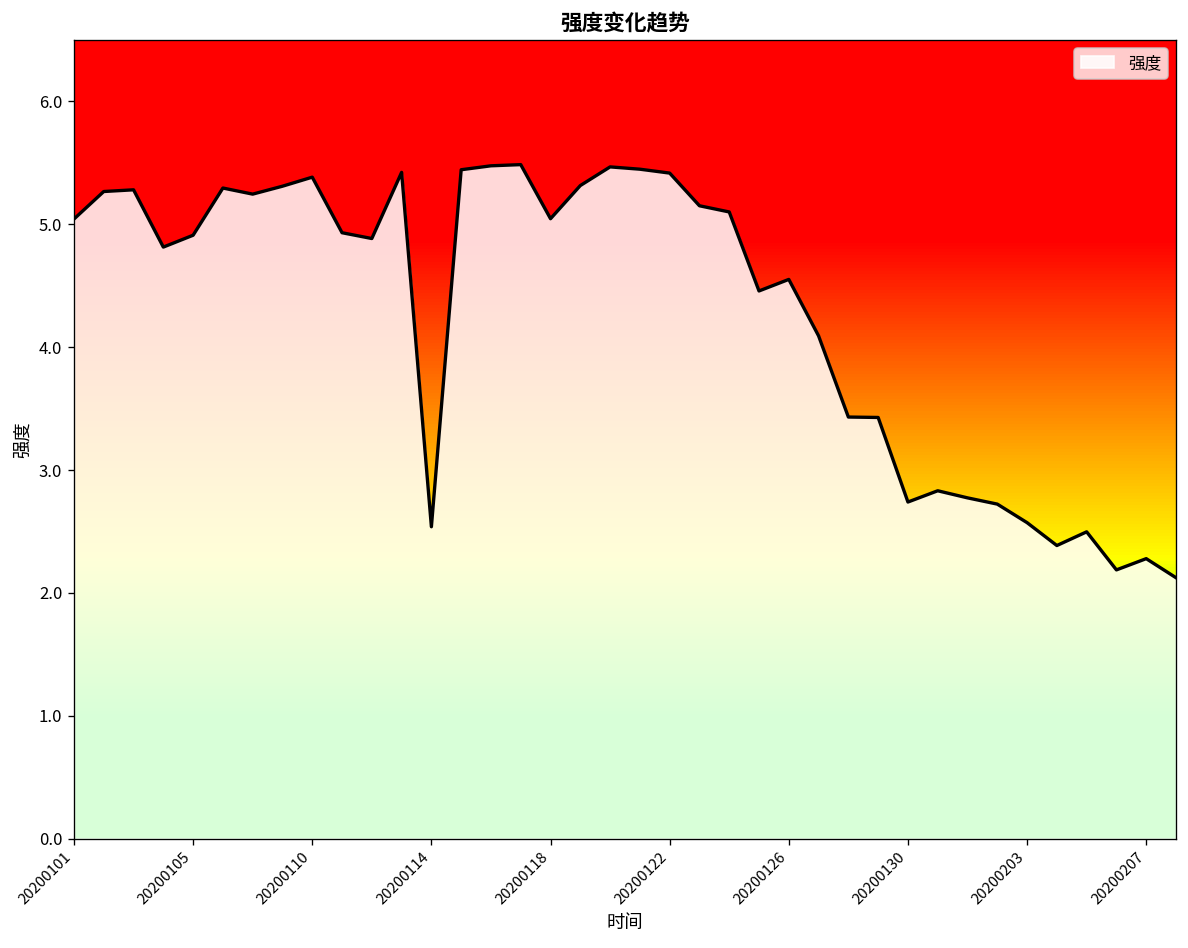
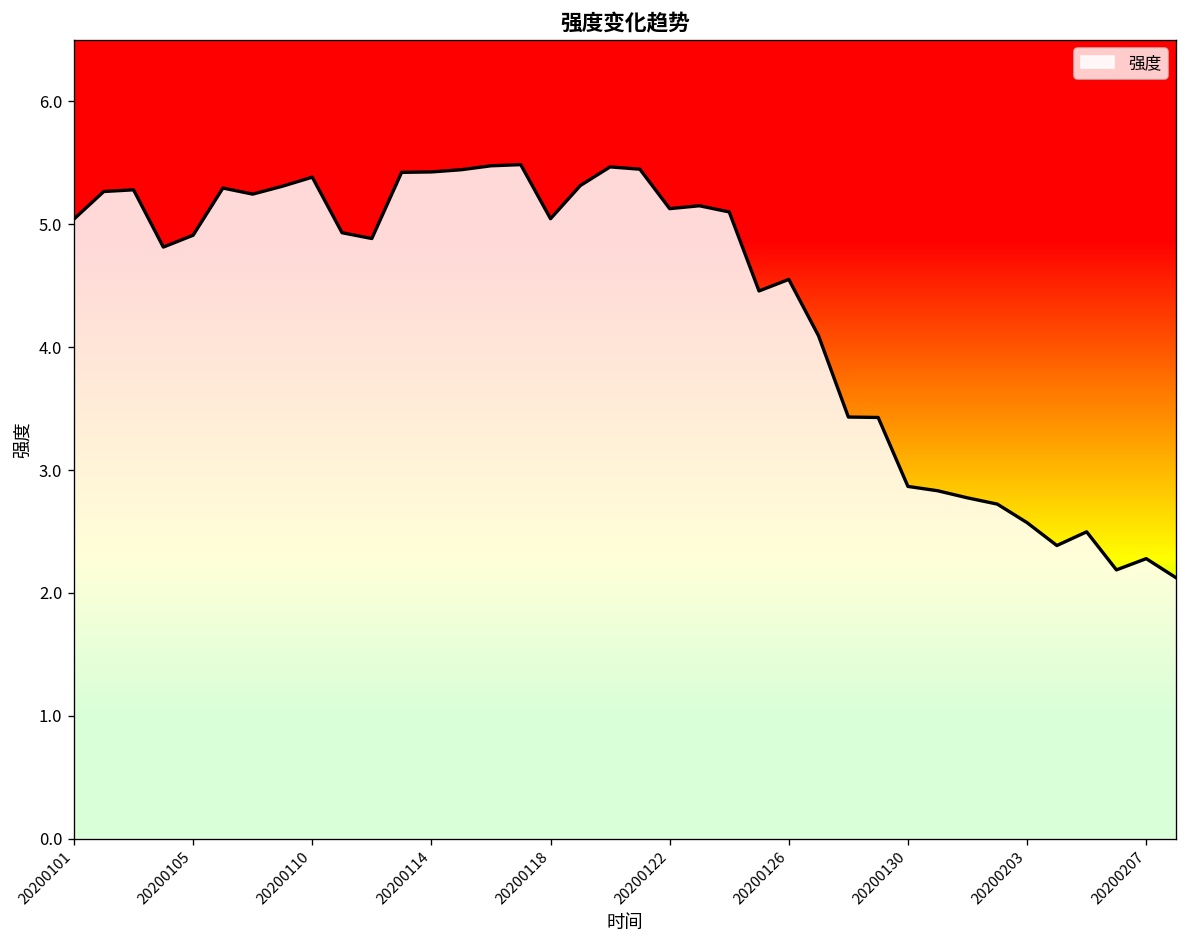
  {
    "20200101": 5.04,
    "20200105": 4.91,
    "20200110": 5.38,
-   "20200114": 2.54,
+   "20200114": 5.43,
    "20200118": 5.05,
-   "20200122": 5.42,
+   "20200122": 5.13,
    "20200126": 4.55,
-   "20200130": 2.74,
+   "20200130": 2.87,
    "20200203": 2.57,
    "20200207": 2.28
  }
